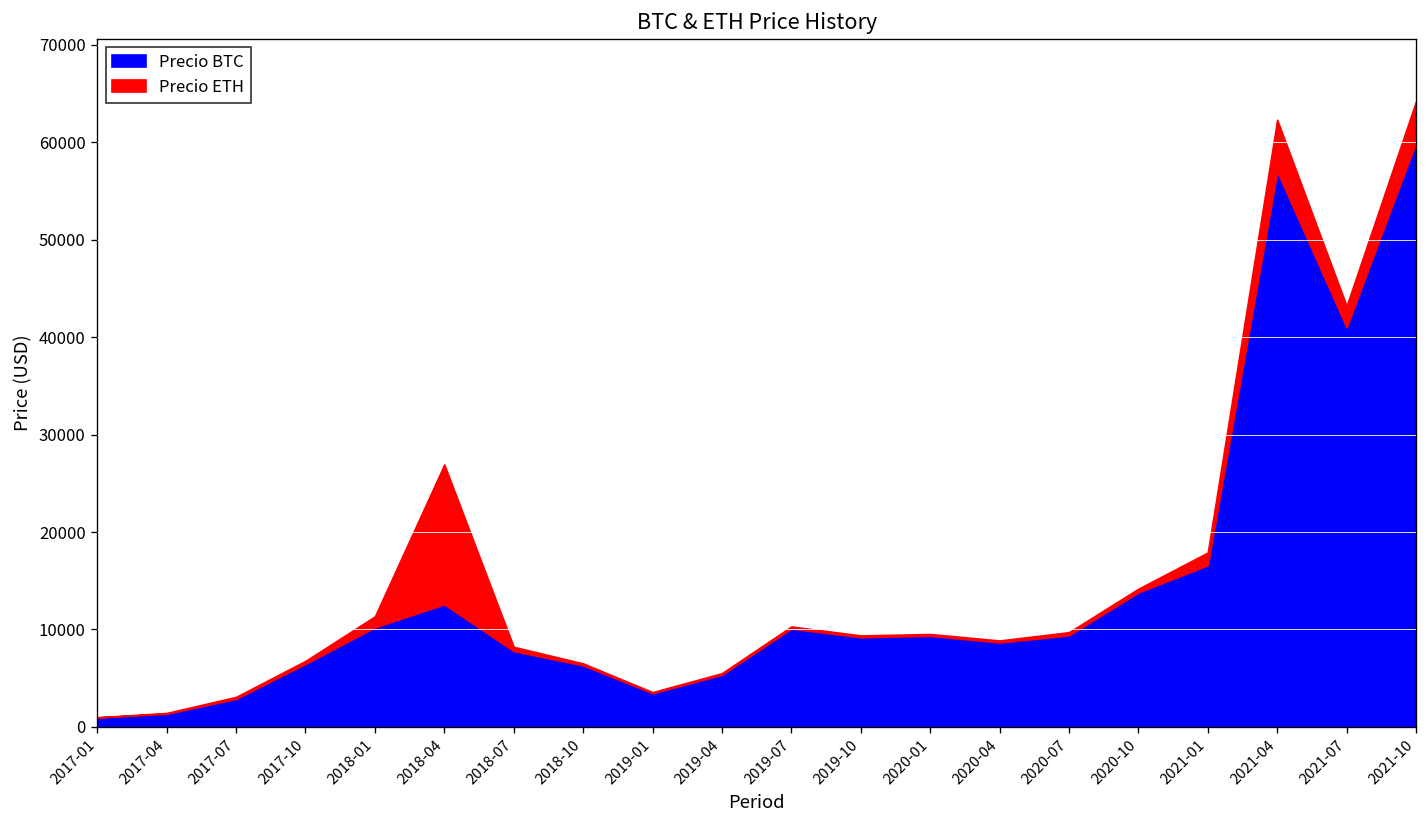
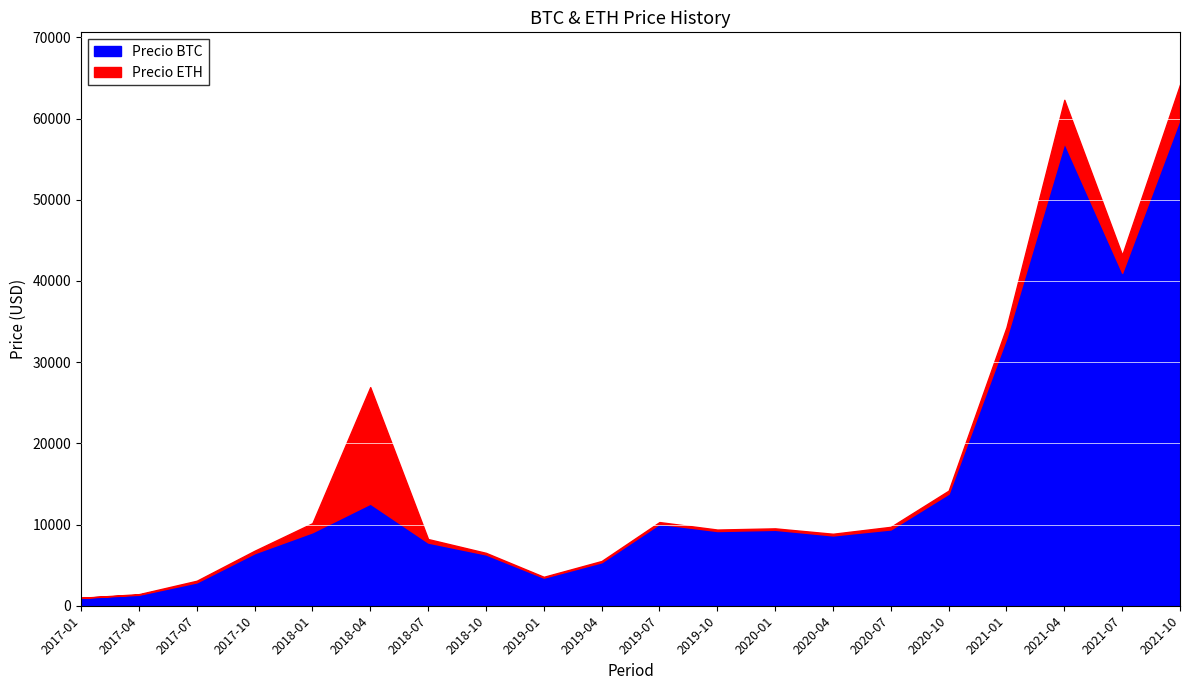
  {
    "Precio BTC": {
-     "2018-01": 10000,
-     "2021-01": 17000
+     "2018-01": 9000,
+     "2021-01": 33000
    },
    "Precio ETH": {
      "2018-01": 1000,
      "2018-04": 14000,
      "2018-07": 0,
      "2020-07": 0,
      "2020-10": 0,
      "2021-01": 1000,
      "2021-04": 5000,
      "2021-07": 2000,
      "2021-10": 4000
    }
  }
